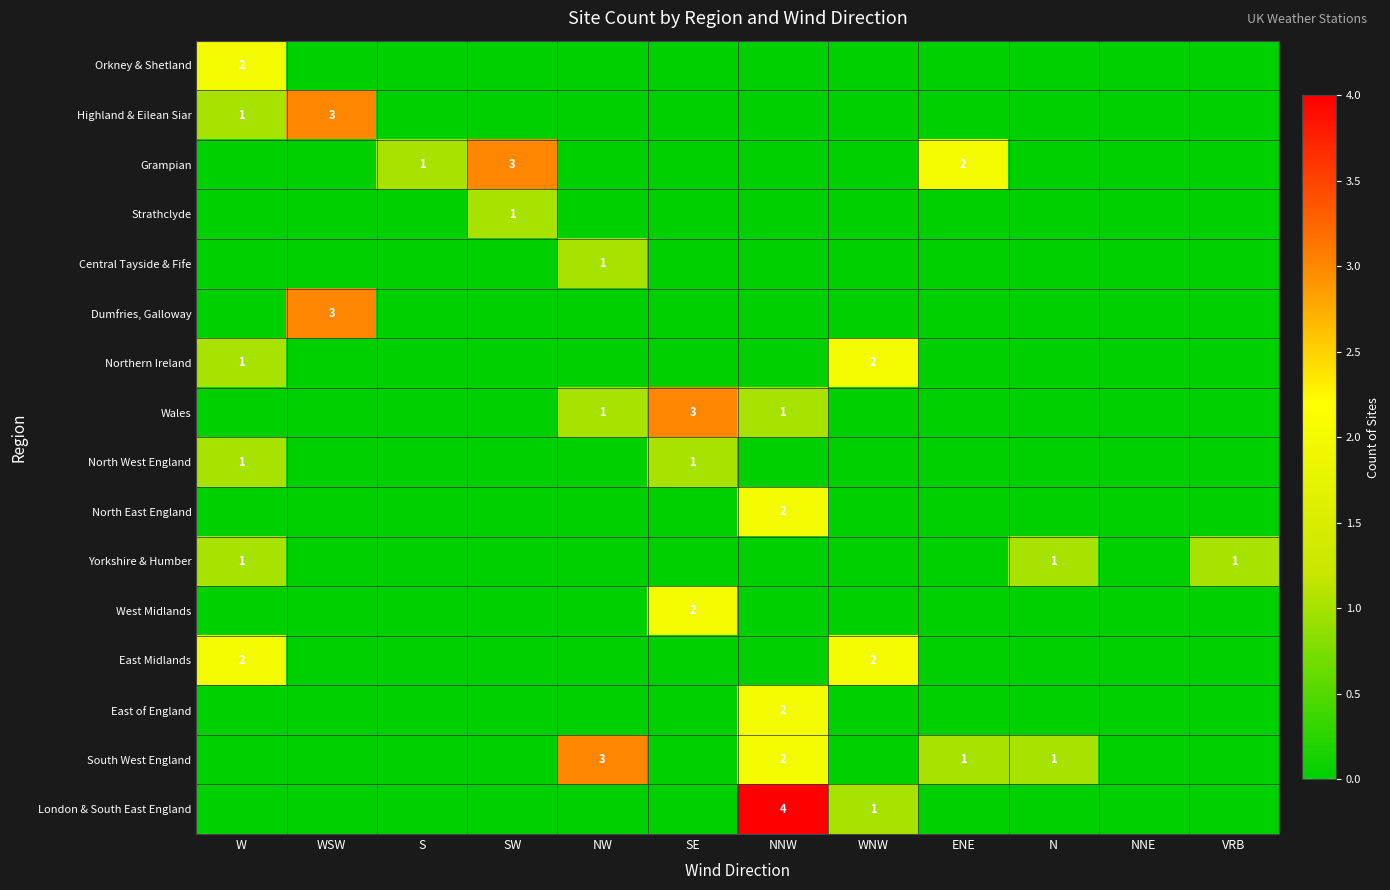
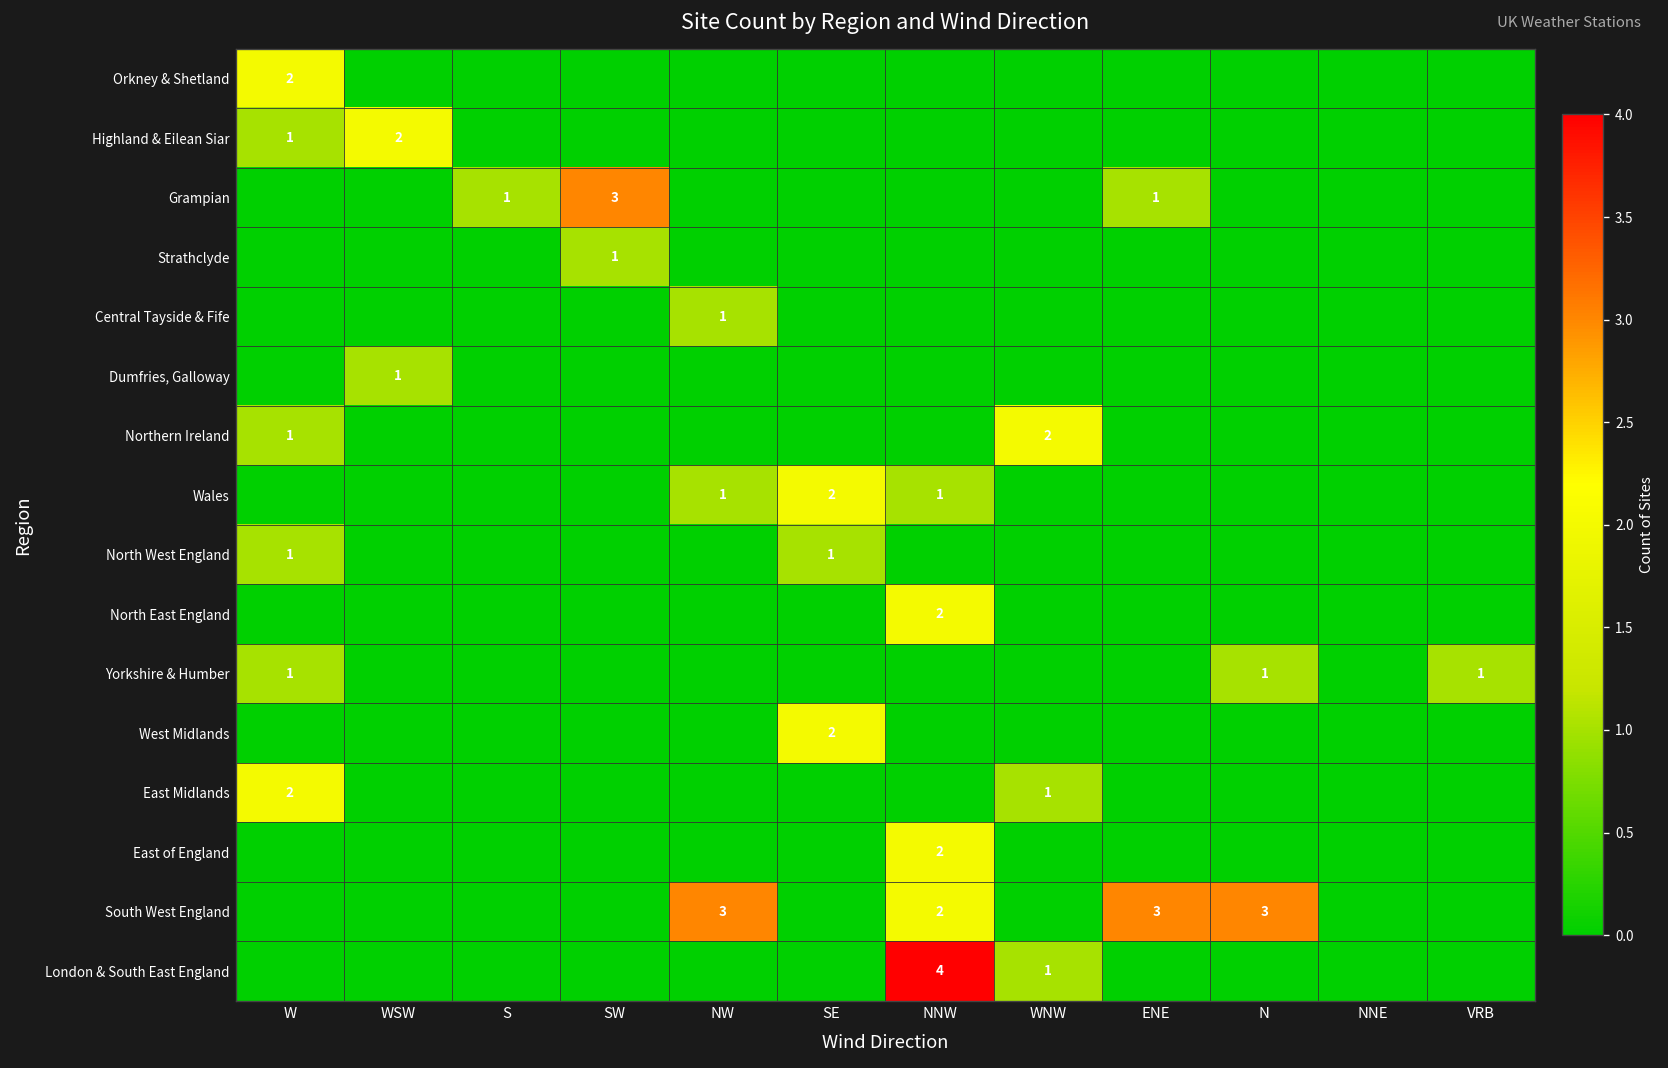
  {
    "Orkney & Shetland": {
      "W": 2
    },
    "Highland & Eilean Siar": {
      "W": 1,
-     "WSW": 3
+     "WSW": 2
    },
    "Grampian": {
      "S": 1,
      "SW": 3,
-     "ENE": 2
+     "ENE": 1
    },
    "Strathclyde": {
      "SW": 1
    },
    "Central Tayside & Fife": {
      "NW": 1
    },
    "Dumfries, Galloway": {
-     "WSW": 3
+     "WSW": 1
    },
    "Northern Ireland": {
      "W": 1,
      "WNW": 2
    },
    "Wales": {
      "NW": 1,
-     "SE": 3,
+     "SE": 2,
      "NNW": 1
    },
    "North West England": {
      "W": 1,
      "SE": 1
    },
    "North East England": {
      "NNW": 2
    },
    "Yorkshire & Humber": {
      "W": 1,
      "N": 1,
      "VRB": 1
    },
    "West Midlands": {
      "SE": 2
    },
    "East Midlands": {
      "W": 2,
-     "WNW": 2
+     "WNW": 1
    },
    "East of England": {
      "NNW": 2
    },
    "South West England": {
      "NW": 3,
      "NNW": 2,
-     "ENE": 1,
-     "N": 1
+     "ENE": 3,
+     "N": 3
    },
    "London & South East England": {
      "NNW": 4,
      "WNW": 1
    }
  }
